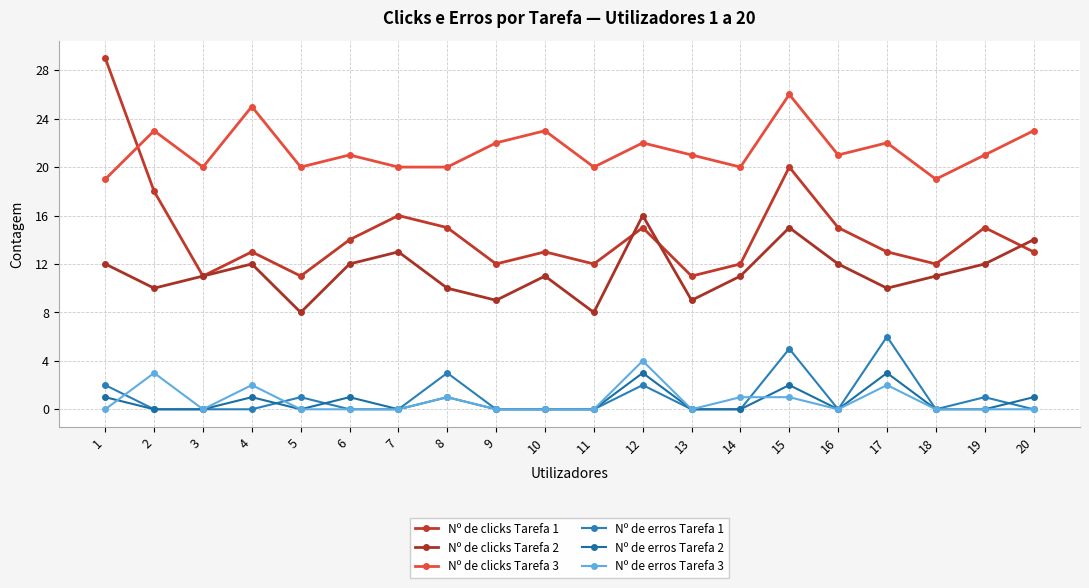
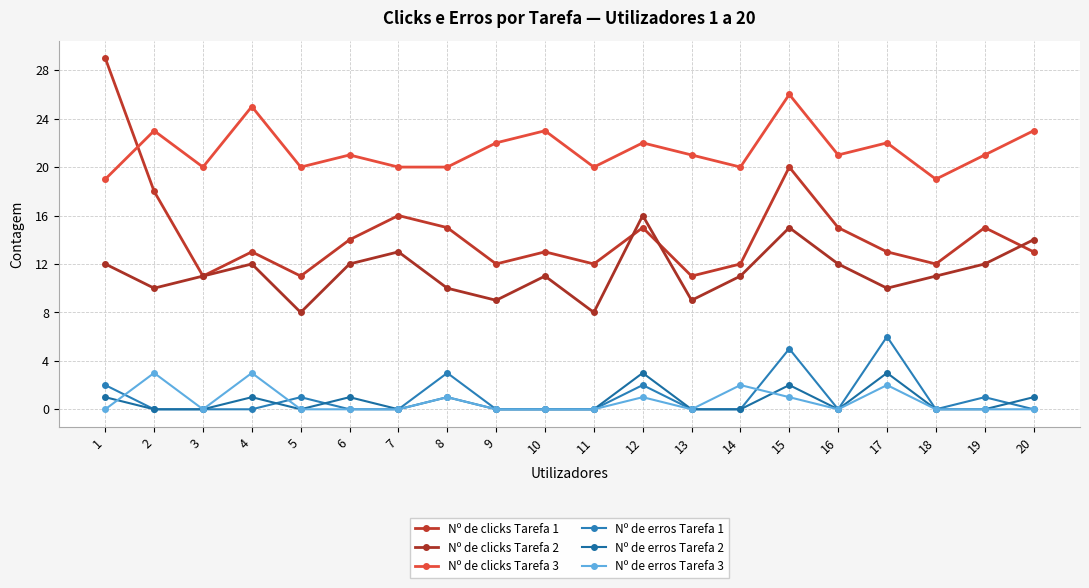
  {
    "Nº de erros Tarefa 3": {
      "1": 0,
      "2": 3,
-     "4": 2,
-     "12": 4,
-     "14": 1,
+     "4": 3,
+     "12": 1,
+     "14": 2,
      "15": 1,
      "17": 2
    }
  }
